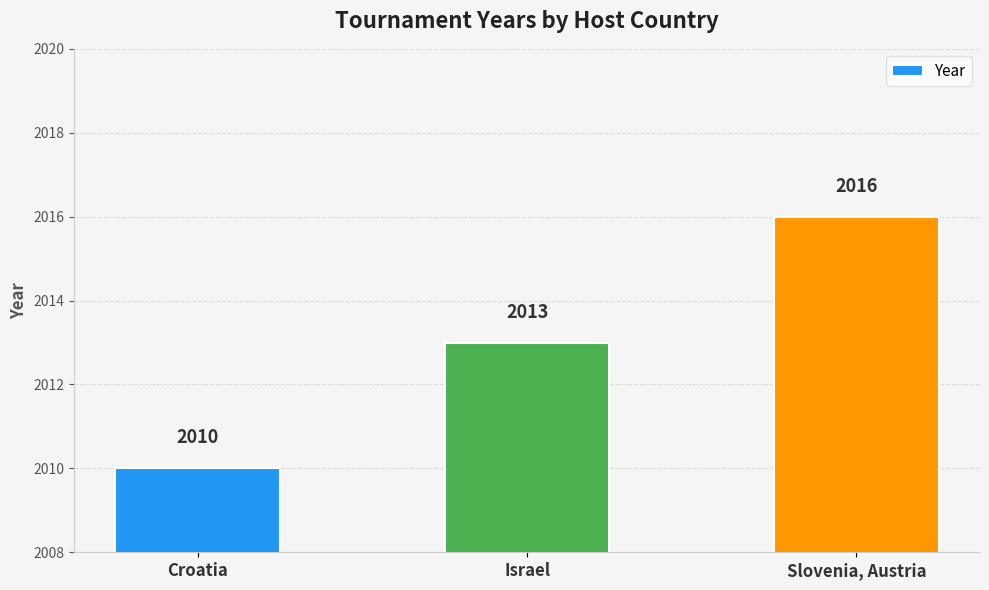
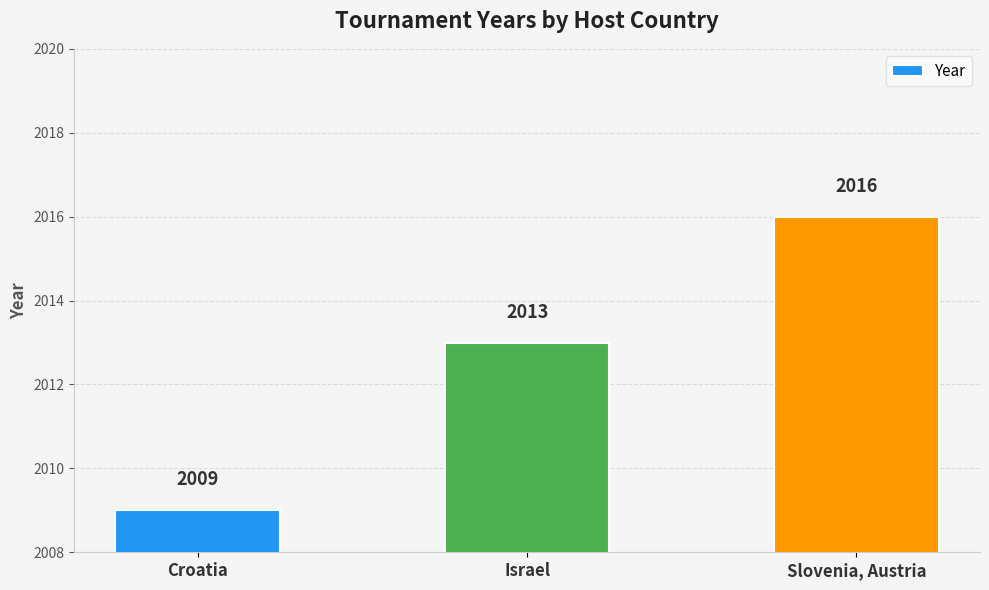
  {
-   "Croatia": 2010,
+   "Croatia": 2009,
    "Israel": 2013,
    "Slovenia, Austria": 2016
  }
